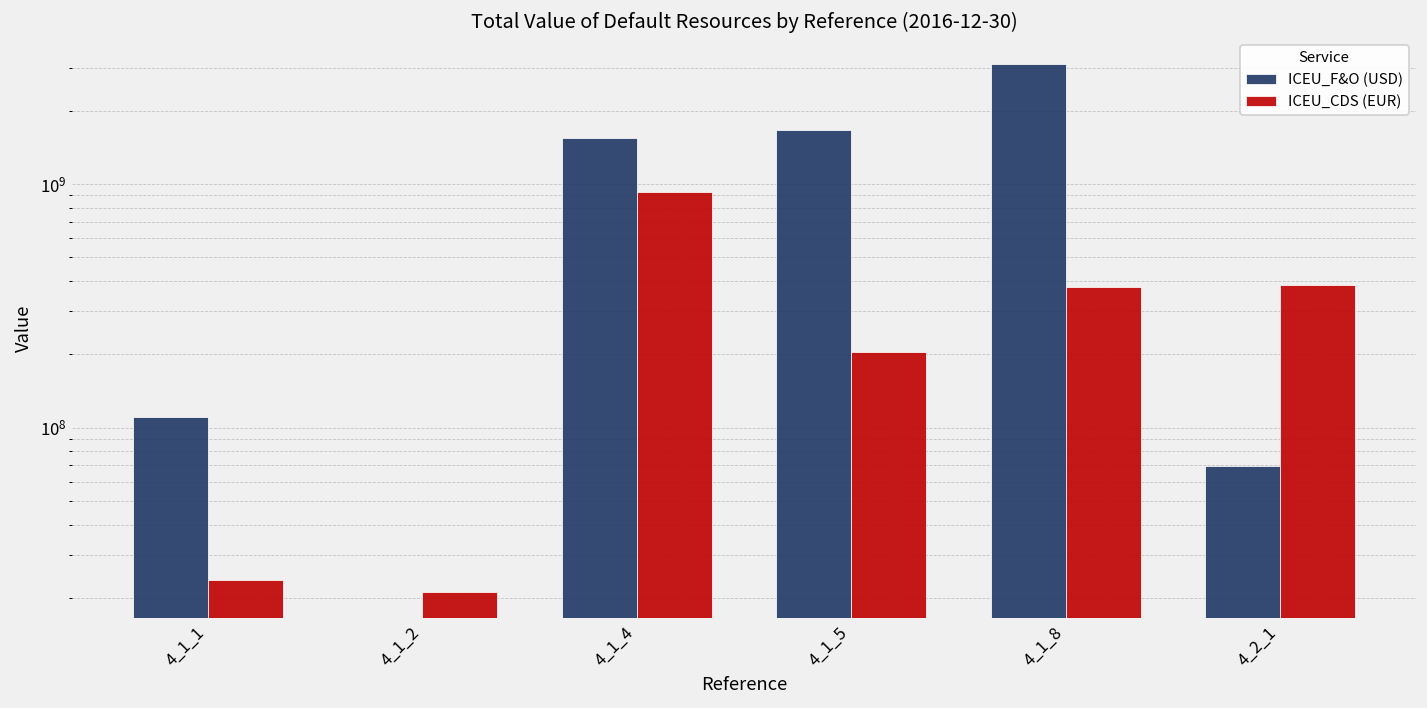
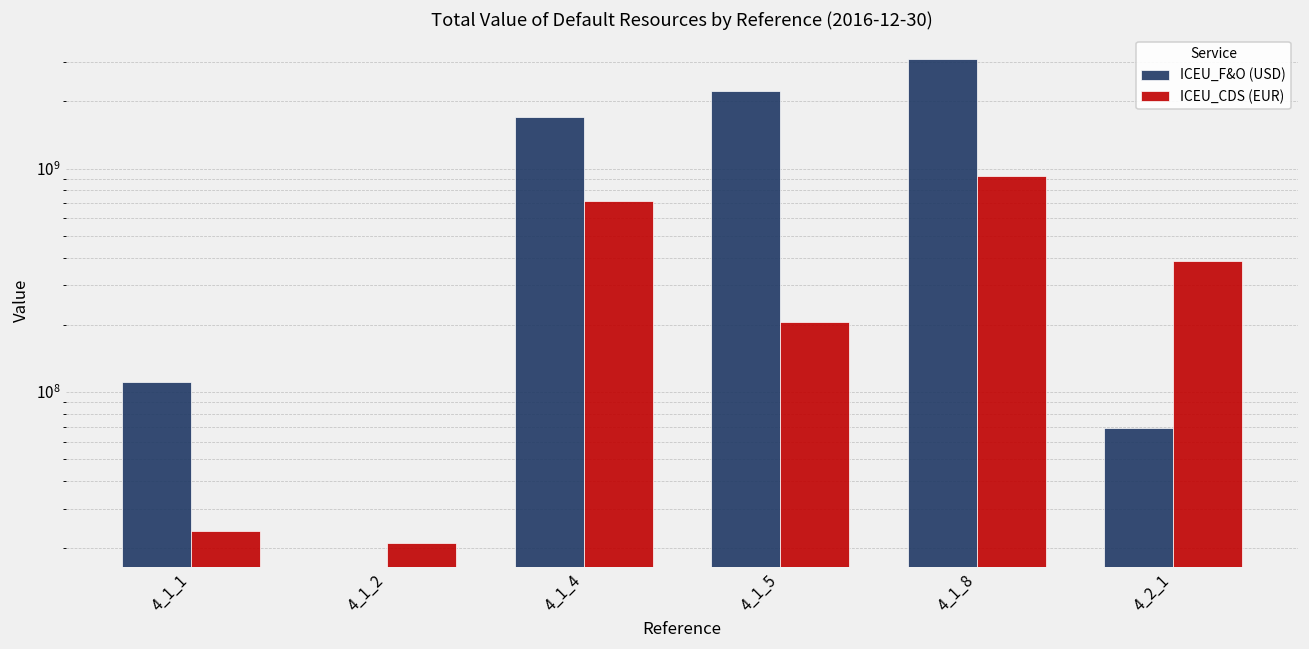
  {
    "ICEU_F&O (USD)": {
      "4_1_1": 110000000,
-     "4_1_4": 1600000000,
-     "4_1_5": 1700000000,
+     "4_1_4": 1700000000,
+     "4_1_5": 2200000000,
      "4_1_8": 3100000000,
      "4_2_1": 69000000
    },
    "ICEU_CDS (EUR)": {
      "4_1_1": 24000000,
      "4_1_2": 21000000,
-     "4_1_4": 900000000,
+     "4_1_4": 710000000,
      "4_1_5": 200000000,
-     "4_1_8": 380000000,
+     "4_1_8": 900000000,
      "4_2_1": 390000000
    }
  }
